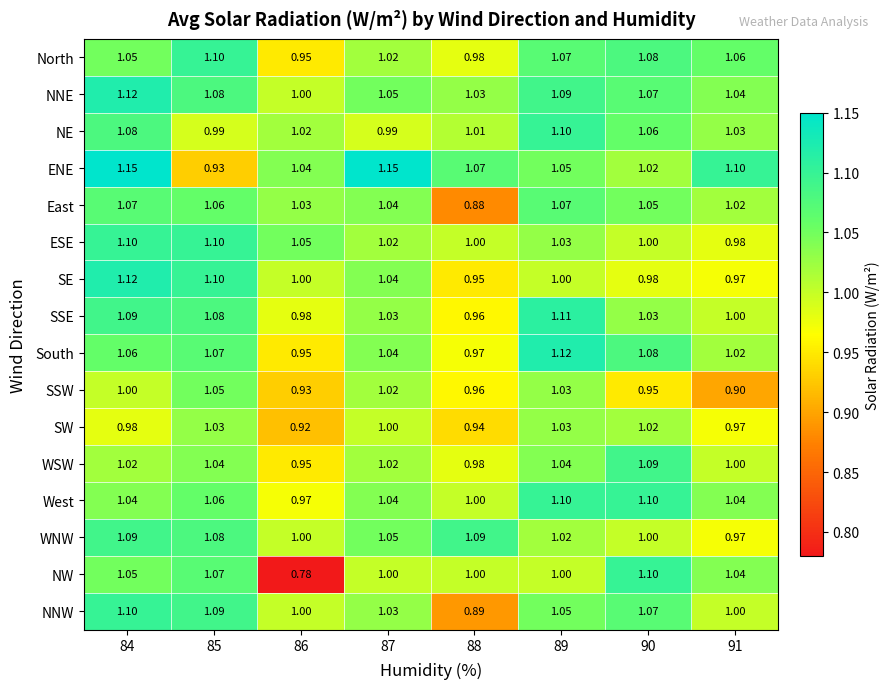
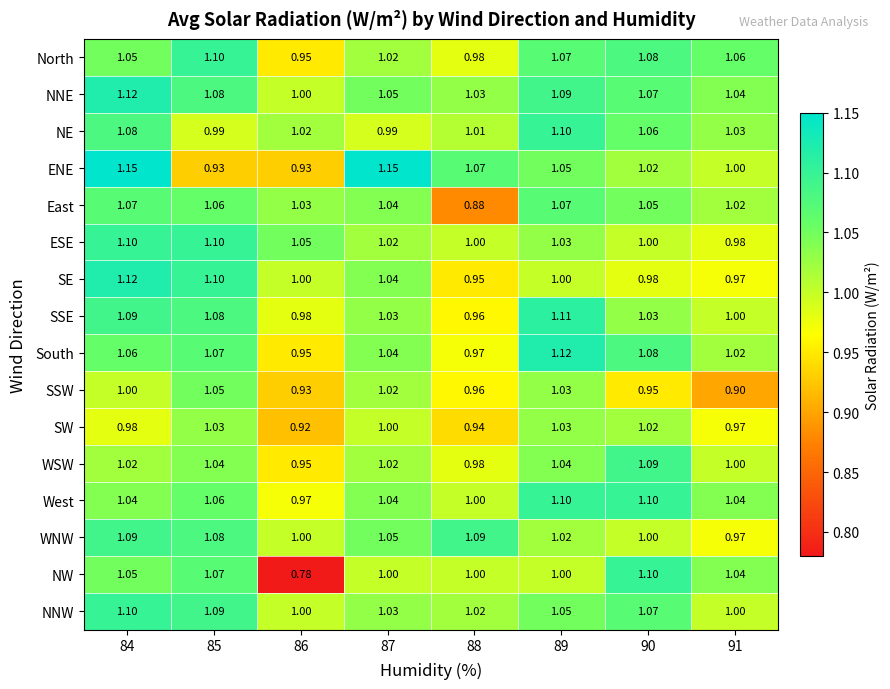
  {
    "North": {
      "84": 1.05,
      "85": 1.10,
      "86": 0.95,
      "87": 1.02,
      "88": 0.98,
      "89": 1.07,
      "90": 1.08,
      "91": 1.06
    },
    "NNE": {
      "84": 1.12,
      "85": 1.08,
      "86": 1.00,
      "87": 1.05,
      "88": 1.03,
      "89": 1.09,
      "90": 1.07,
      "91": 1.04
    },
    "NE": {
      "84": 1.08,
      "85": 0.99,
      "86": 1.02,
      "87": 0.99,
      "88": 1.01,
      "89": 1.10,
      "90": 1.06,
      "91": 1.03
    },
    "ENE": {
      "84": 1.15,
      "85": 0.93,
-     "86": 1.04,
+     "86": 0.93,
      "87": 1.15,
      "88": 1.07,
      "89": 1.05,
      "90": 1.02,
-     "91": 1.10
+     "91": 1.00
    },
    "East": {
      "84": 1.07,
      "85": 1.06,
      "86": 1.03,
      "87": 1.04,
      "88": 0.88,
      "89": 1.07,
      "90": 1.05,
      "91": 1.02
    },
    "ESE": {
      "84": 1.10,
      "85": 1.10,
      "86": 1.05,
      "87": 1.02,
      "88": 1.00,
      "89": 1.03,
      "90": 1.00,
      "91": 0.98
    },
    "SE": {
      "84": 1.12,
      "85": 1.10,
      "86": 1.00,
      "87": 1.04,
      "88": 0.95,
      "89": 1.00,
      "90": 0.98,
      "91": 0.97
    },
    "SSE": {
      "84": 1.09,
      "85": 1.08,
      "86": 0.98,
      "87": 1.03,
      "88": 0.96,
      "89": 1.11,
      "90": 1.03,
      "91": 1.00
    },
    "South": {
      "84": 1.06,
      "85": 1.07,
      "86": 0.95,
      "87": 1.04,
      "88": 0.97,
      "89": 1.12,
      "90": 1.08,
      "91": 1.02
    },
    "SSW": {
      "84": 1.00,
      "85": 1.05,
      "86": 0.93,
      "87": 1.02,
      "88": 0.96,
      "89": 1.03,
      "90": 0.95,
      "91": 0.90
    },
    "SW": {
      "84": 0.98,
      "85": 1.03,
      "86": 0.92,
      "87": 1.00,
      "88": 0.94,
      "89": 1.03,
      "90": 1.02,
      "91": 0.97
    },
    "WSW": {
      "84": 1.02,
      "85": 1.04,
      "86": 0.95,
      "87": 1.02,
      "88": 0.98,
      "89": 1.04,
      "90": 1.09,
      "91": 1.00
    },
    "West": {
      "84": 1.04,
      "85": 1.06,
      "86": 0.97,
      "87": 1.04,
      "88": 1.00,
      "89": 1.10,
      "90": 1.10,
      "91": 1.04
    },
    "WNW": {
      "84": 1.09,
      "85": 1.08,
      "86": 1.00,
      "87": 1.05,
      "88": 1.09,
      "89": 1.02,
      "90": 1.00,
      "91": 0.97
    },
    "NW": {
      "84": 1.05,
      "85": 1.07,
      "86": 0.78,
      "87": 1.00,
      "88": 1.00,
      "89": 1.00,
      "90": 1.10,
      "91": 1.04
    },
    "NNW": {
      "84": 1.10,
      "85": 1.09,
      "86": 1.00,
      "87": 1.03,
-     "88": 0.89,
+     "88": 1.02,
      "89": 1.05,
      "90": 1.07,
      "91": 1.00
    }
  }
